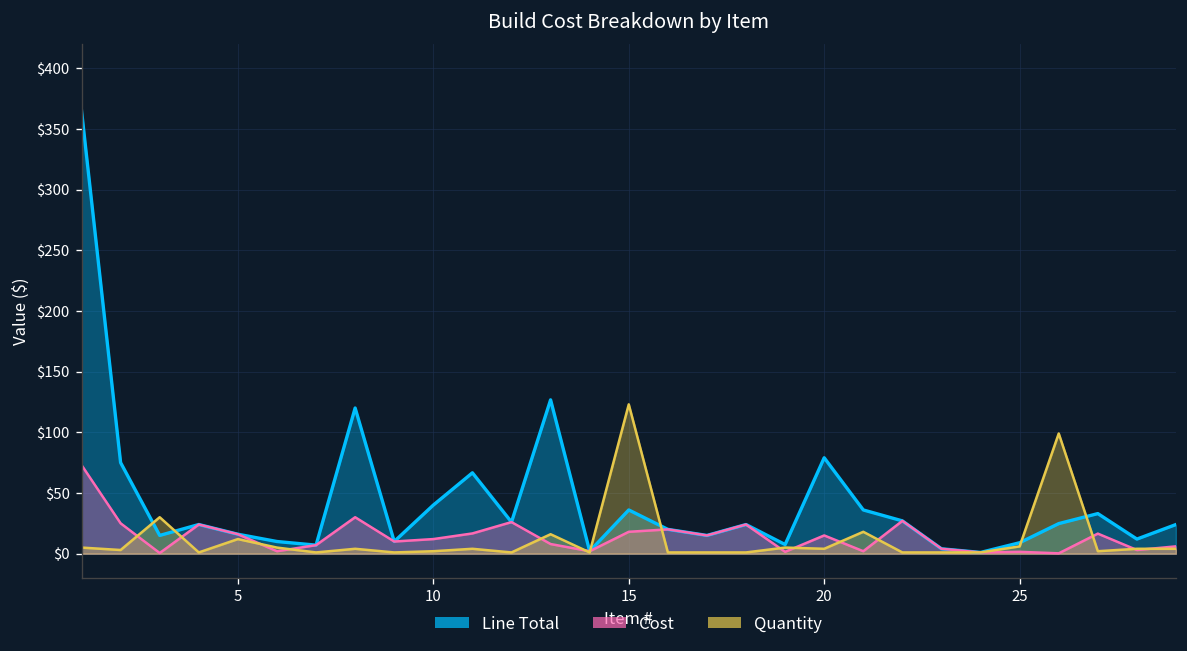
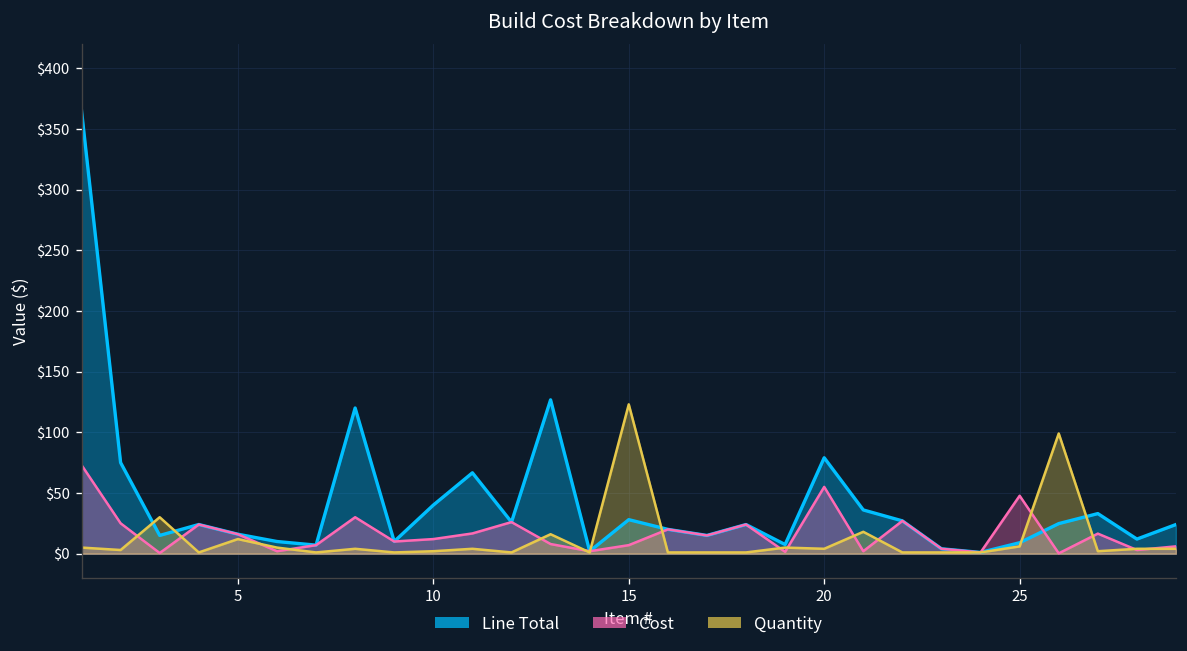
  {
    "Line Total": {
      "10": "$40",
-     "15": "$36",
+     "15": "$28",
      "20": "$79",
      "25": "$9"
    },
    "Cost": {
      "10": "$12",
-     "15": "$18",
-     "20": "$15",
-     "25": "$2"
+     "15": "$7",
+     "20": "$55",
+     "25": "$48"
    },
    "Quantity": {
      "5": "$12",
      "10": "$2",
      "15": "$123",
      "20": "$4",
      "25": "$6"
    }
  }
